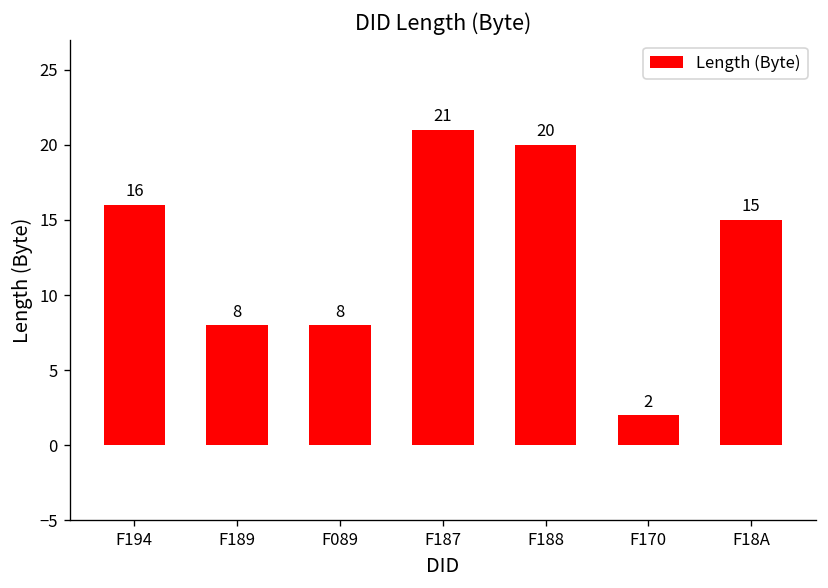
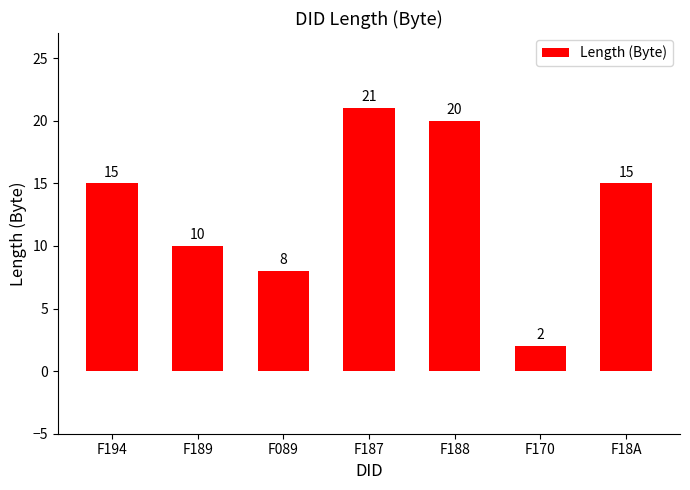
  {
-   "F194": 16,
-   "F189": 8,
+   "F194": 15,
+   "F189": 10,
    "F089": 8,
    "F187": 21,
    "F188": 20,
    "F170": 2,
    "F18A": 15
  }
